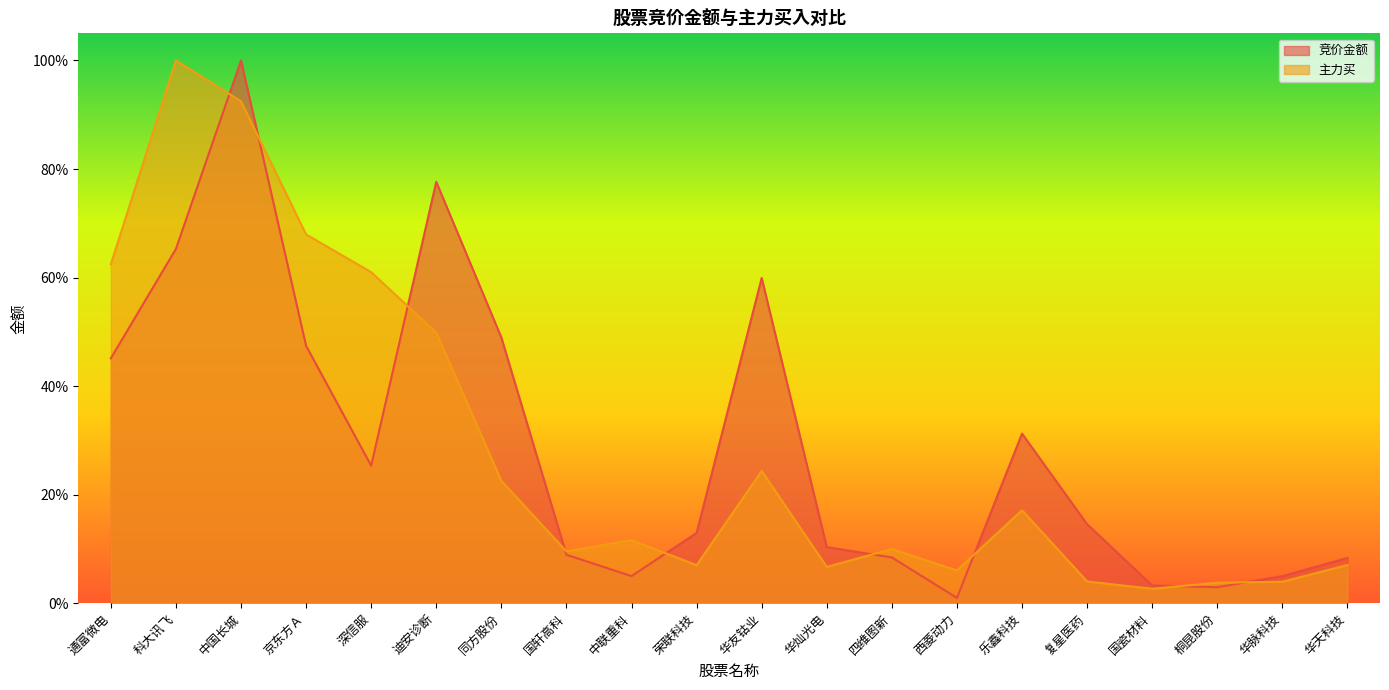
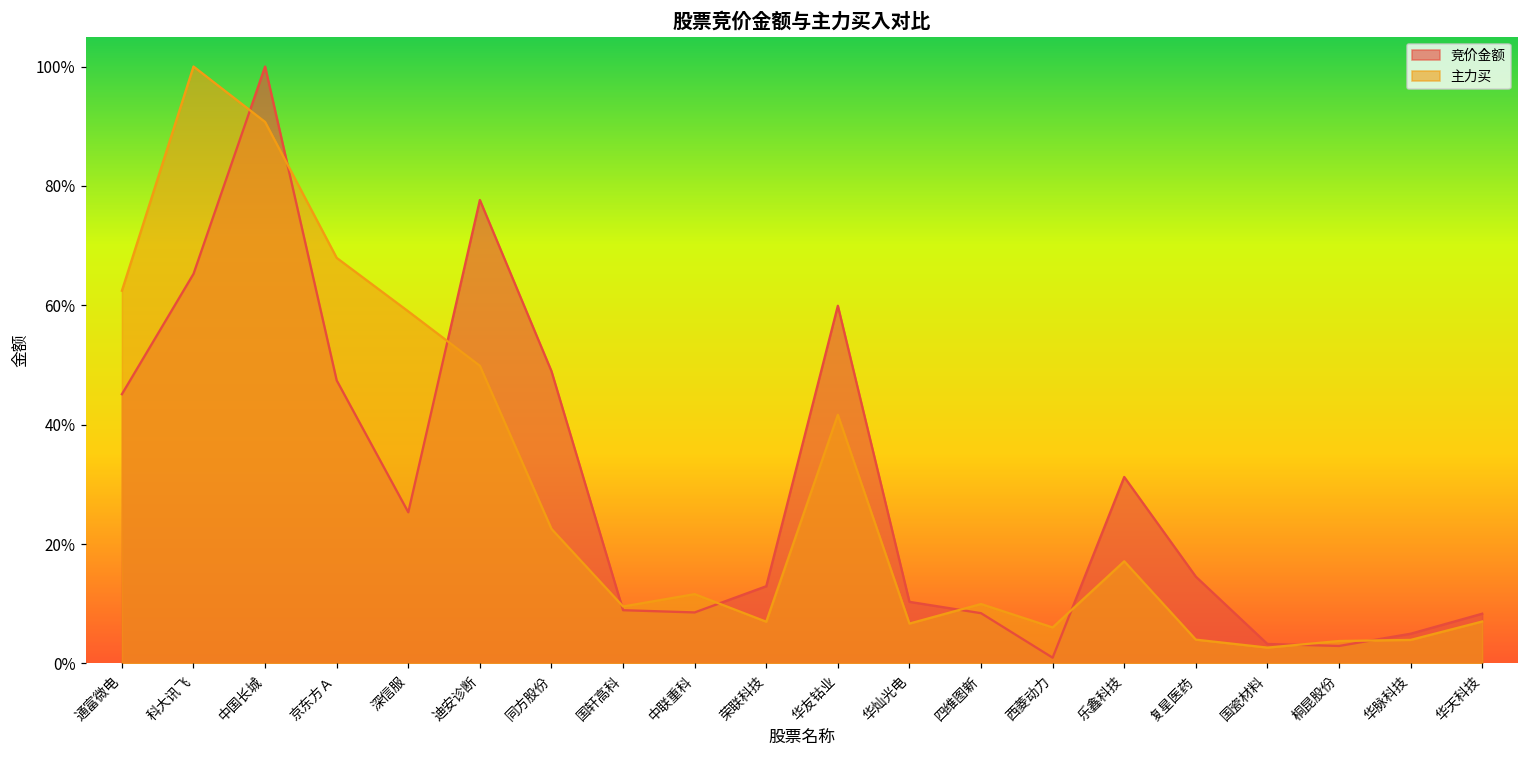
  {
    "竞价金额": {
      "通富微电": "45%",
      "科大讯飞": "65%",
      "中国长城": "100%",
      "京东方Ａ": "47%",
      "深信服": "25%",
      "迪安诊断": "78%",
      "同方股份": "49%",
      "国轩高科": "9%",
-     "中联重科": "5%",
+     "中联重科": "9%",
      "荣联科技": "13%",
      "华友钴业": "60%",
      "华灿光电": "10%",
      "四维图新": "8%",
      "西菱动力": "1%",
      "乐鑫科技": "31%",
      "复星医药": "15%",
      "国瓷材料": "3%",
      "桐昆股份": "3%",
      "华脉科技": "5%",
      "华天科技": "8%"
    },
    "主力买": {
      "通富微电": "62%",
      "科大讯飞": "100%",
-     "中国长城": "92%",
+     "中国长城": "91%",
      "京东方Ａ": "68%",
-     "深信服": "61%",
+     "深信服": "59%",
      "迪安诊断": "50%",
      "同方股份": "23%",
      "国轩高科": "10%",
      "中联重科": "12%",
      "荣联科技": "7%",
-     "华友钴业": "24%",
+     "华友钴业": "42%",
      "华灿光电": "7%",
      "四维图新": "10%",
      "西菱动力": "6%",
      "乐鑫科技": "17%",
      "复星医药": "4%",
      "国瓷材料": "3%",
      "桐昆股份": "4%",
      "华脉科技": "4%",
      "华天科技": "7%"
    }
  }
